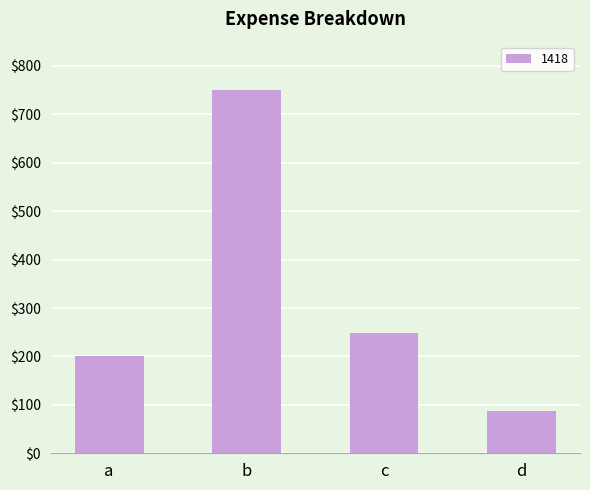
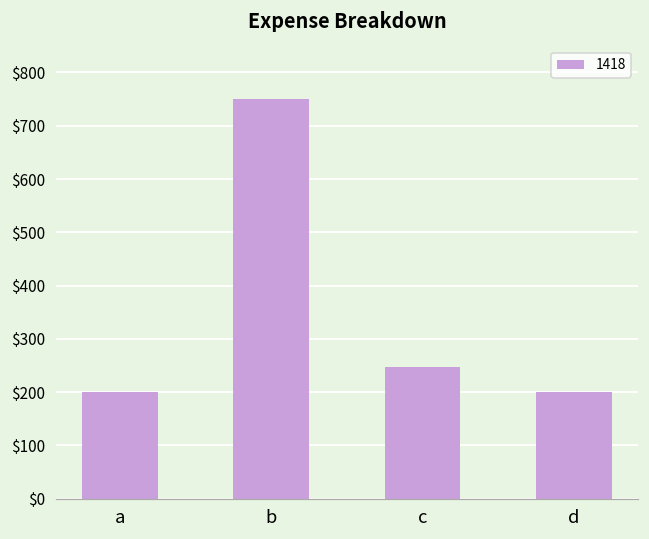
  {
    "a": "$200",
    "b": "$750",
    "c": "$250",
-   "d": "$90"
+   "d": "$200"
  }
